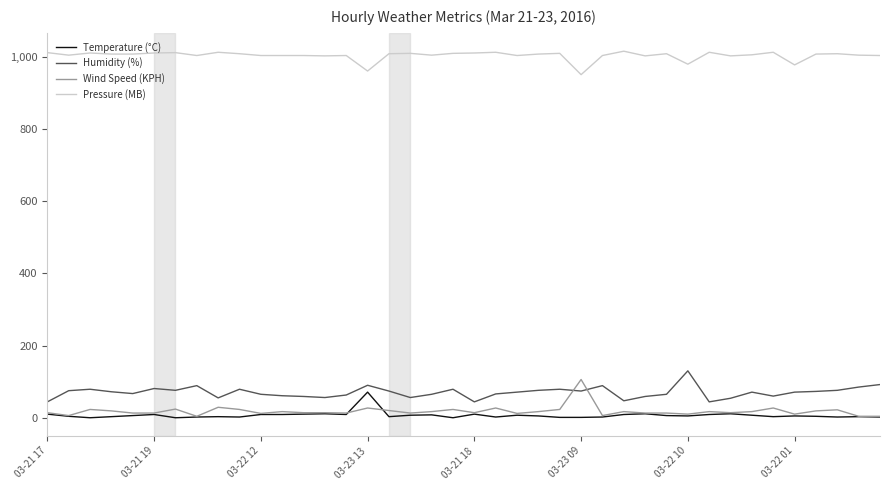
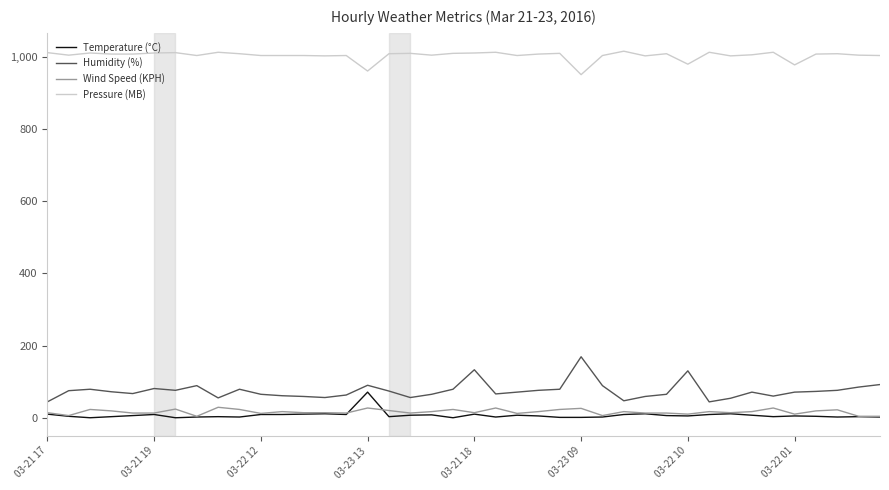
  {
    "Temperature (°C)": {
      "03-23 13": "70",
      "03-23 09": "0"
    },
    "Humidity (%)": {
      "03-21 17": "40",
      "03-21 19": "80",
      "03-22 12": "70",
      "03-23 13": "90",
-     "03-21 18": "40",
-     "03-23 09": "70",
+     "03-21 18": "130",
+     "03-23 09": "170",
      "03-22 10": "130",
      "03-22 01": "70"
    },
    "Wind Speed (KPH)": {
      "03-23 13": "30",
-     "03-23 09": "110"
+     "03-23 09": "30"
    },
    "Pressure (MB)": {
      "03-21 17": "1,010",
      "03-21 19": "1,010",
      "03-22 12": "1,000",
      "03-23 13": "960",
      "03-21 18": "1,010",
      "03-23 09": "950",
      "03-22 10": "980",
      "03-22 01": "980"
    }
  }
